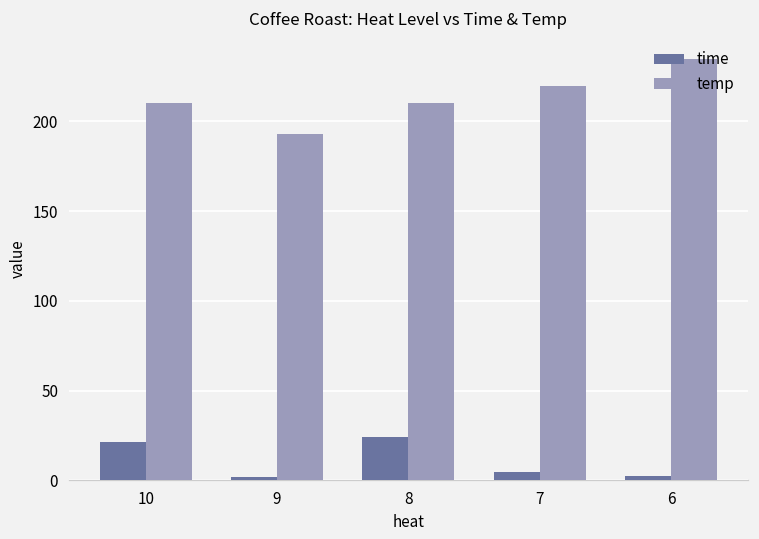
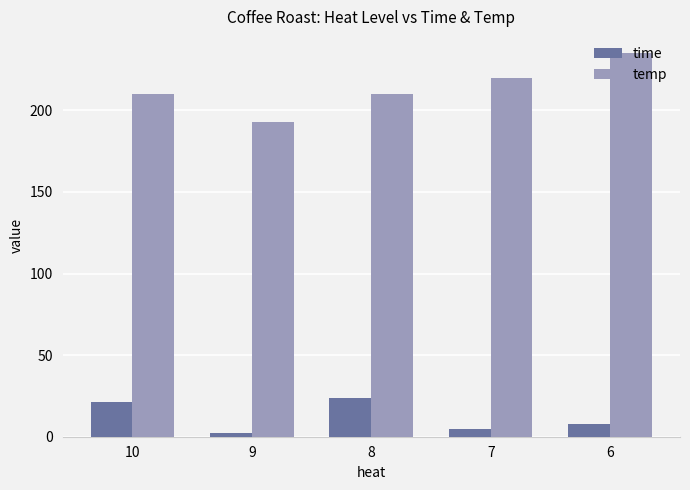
  {
    "time": {
      "10": 21,
      "9": 2,
      "8": 24,
      "7": 5,
-     "6": 3
+     "6": 8
    },
    "temp": {
      "10": 210,
      "9": 193,
      "8": 210,
      "7": 220,
      "6": 235
    }
  }
